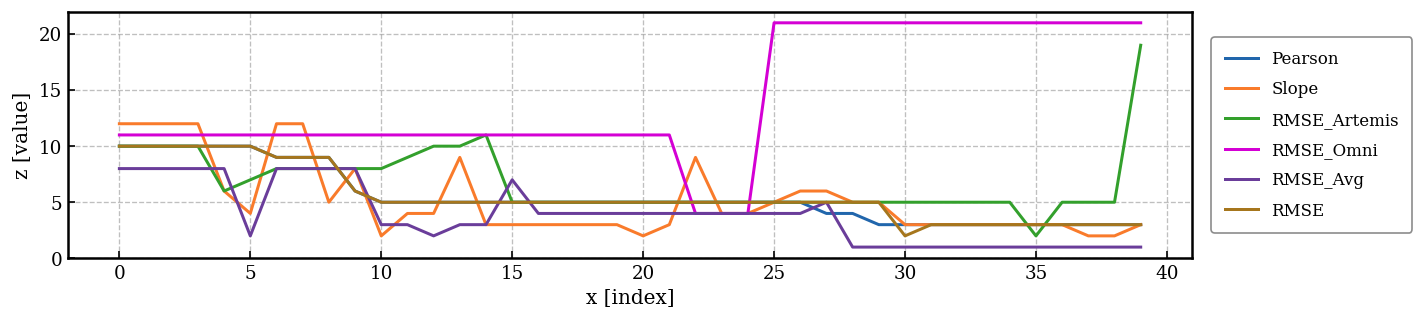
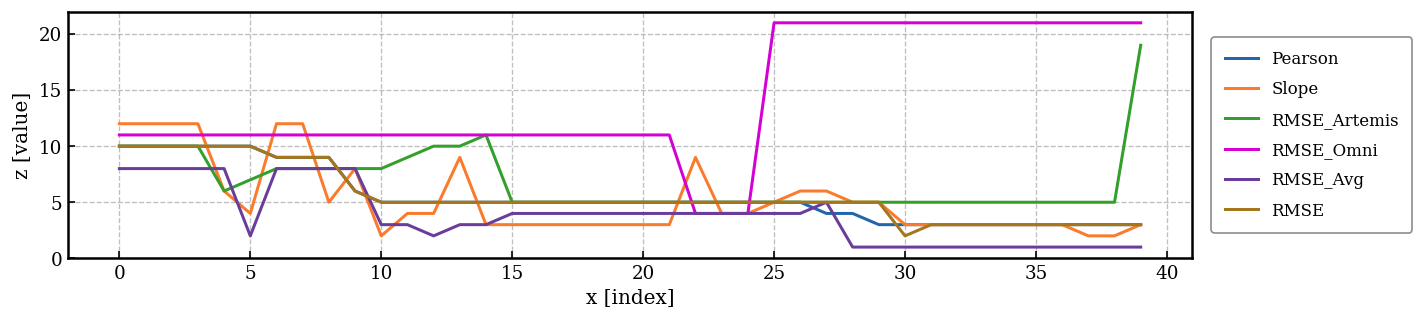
  {
    "Slope": {
      "0": 12,
      "5": 4,
      "10": 2,
      "15": 3,
-     "20": 2
+     "20": 3
    },
    "RMSE_Artemis": {
      "5": 7,
      "10": 8,
      "30": 5,
-     "35": 2
+     "35": 5
    },
    "RMSE_Omni": {
      "0": 11,
      "5": 11,
      "10": 11,
      "15": 11,
      "20": 11,
      "25": 21,
      "30": 21,
      "35": 21
    },
    "RMSE_Avg": {
      "0": 8,
      "5": 2,
      "10": 3,
-     "15": 7,
+     "15": 4,
      "20": 4,
      "25": 4,
      "30": 1,
      "35": 1
    },
    "RMSE": {
      "30": 2
    }
  }
